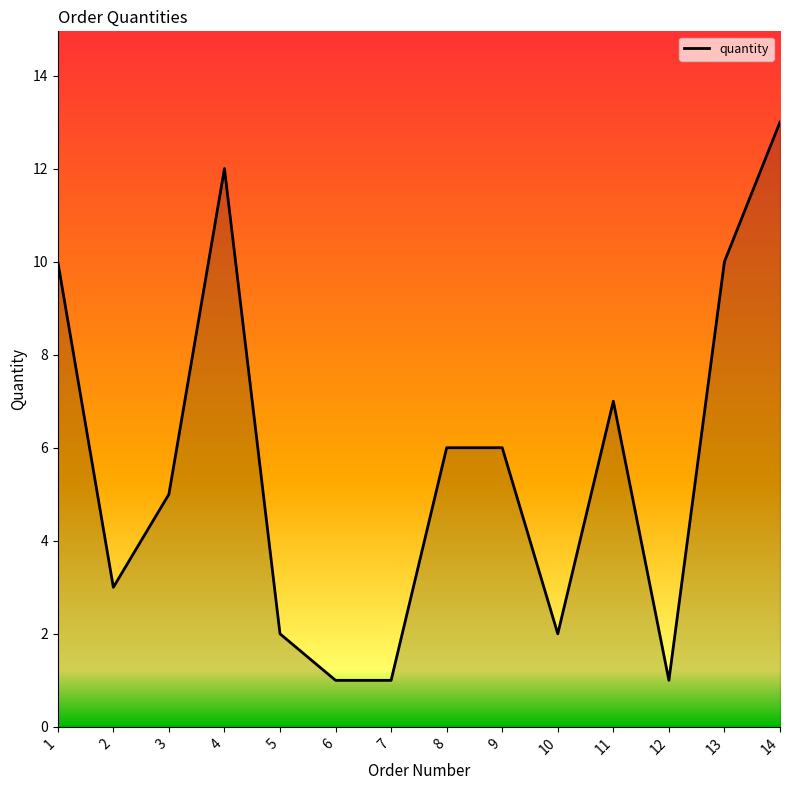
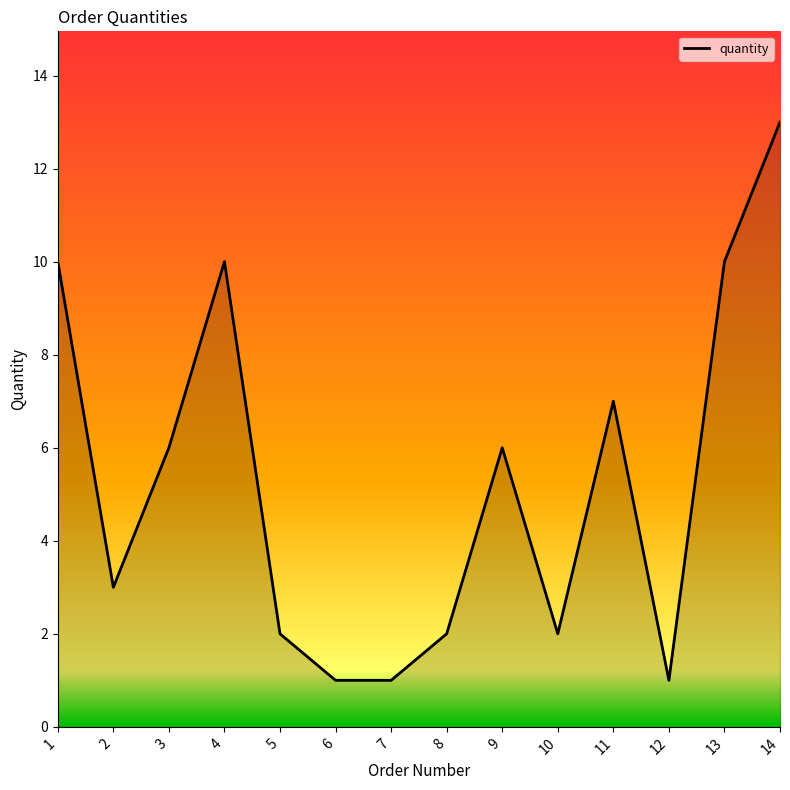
  {
    "1": 10,
    "2": 3,
-   "3": 5,
-   "4": 12,
+   "3": 6,
+   "4": 10,
    "5": 2,
    "6": 1,
    "7": 1,
-   "8": 6,
+   "8": 2,
    "9": 6,
    "10": 2,
    "11": 7,
    "12": 1,
    "13": 10,
    "14": 13
  }
